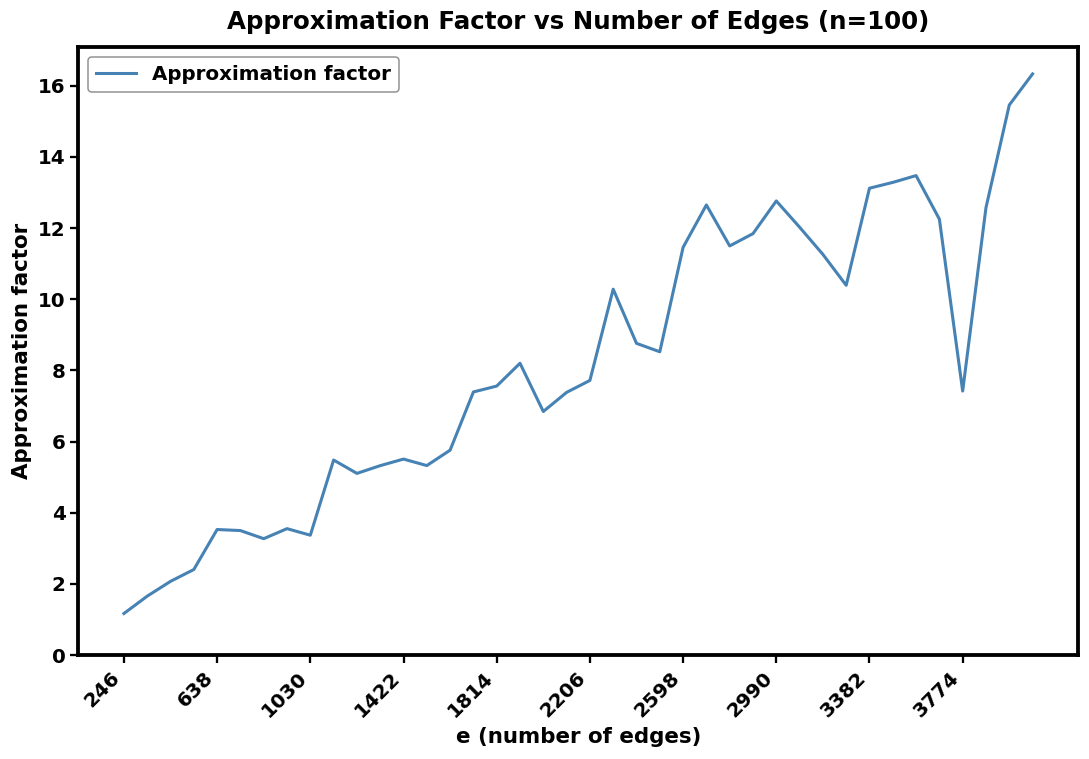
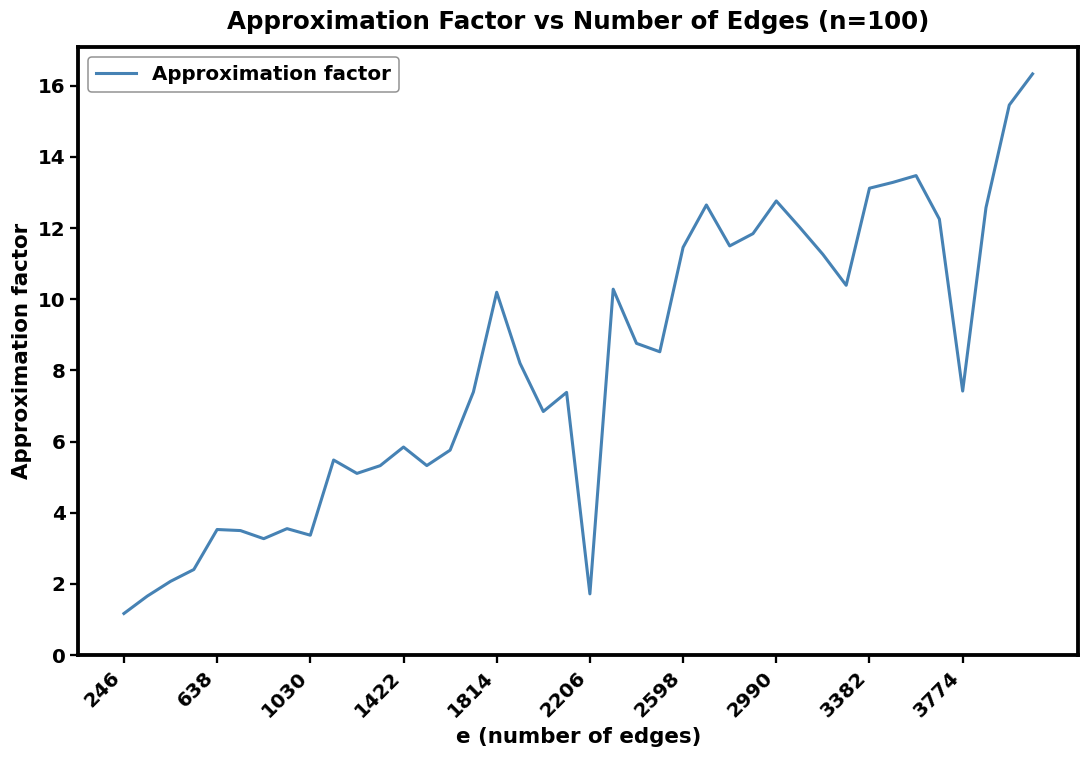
  {
    "246": 1.2,
    "638": 3.5,
    "1030": 3.4,
-   "1422": 5.5,
-   "1814": 7.6,
-   "2206": 7.7,
+   "1422": 5.8,
+   "1814": 10.2,
+   "2206": 1.7,
    "2598": 11.5,
    "2990": 12.8,
    "3382": 13.1,
    "3774": 7.4
  }
